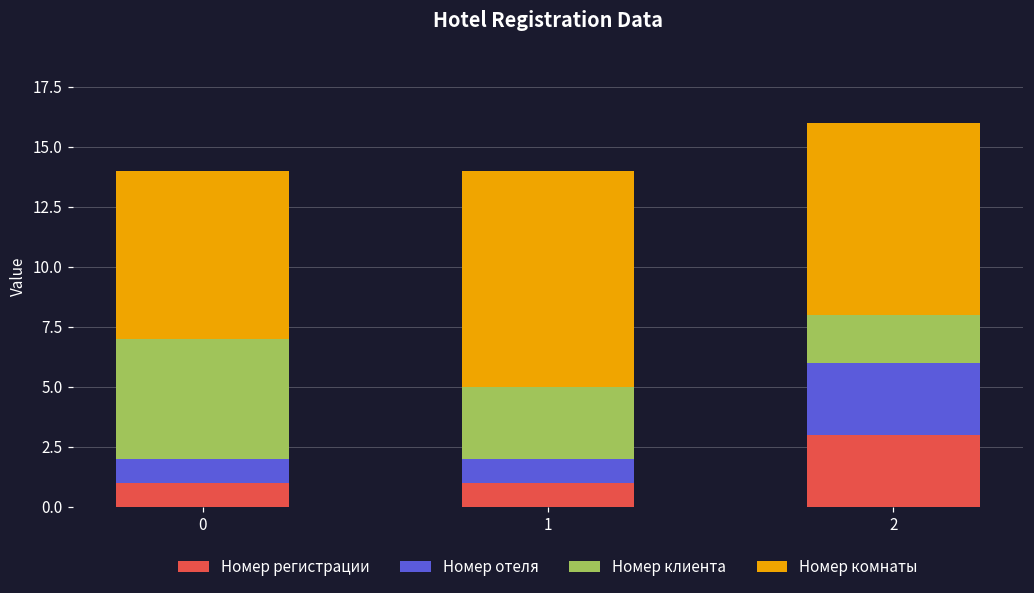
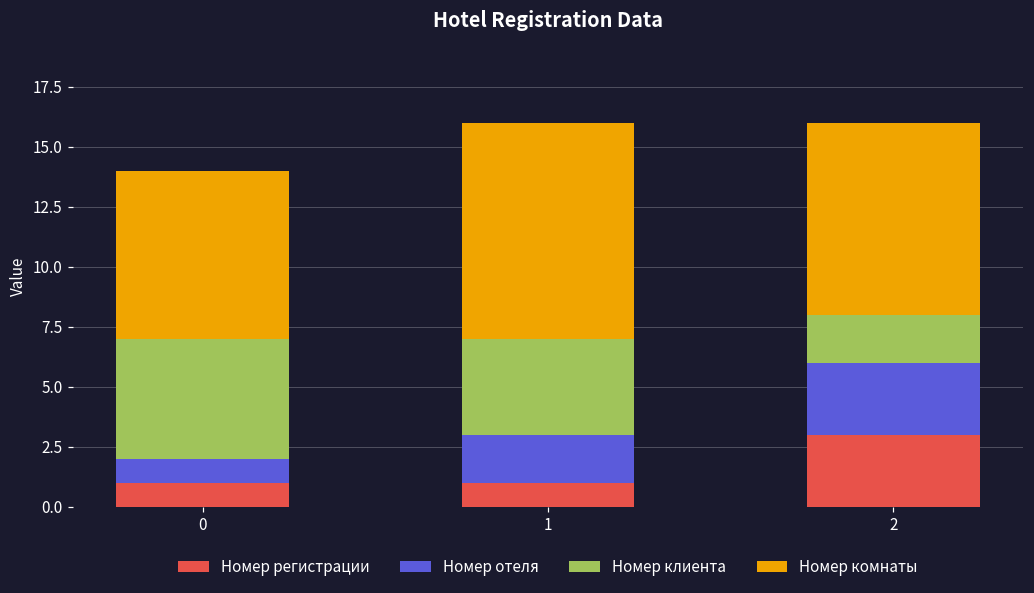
  {
    "Номер регистрации": {
      "0": 1,
      "1": 1,
      "2": 3
    },
    "Номер отеля": {
      "0": 1,
-     "1": 1,
+     "1": 2,
      "2": 3
    },
    "Номер клиента": {
-     "1": 3
+     "1": 4
    },
    "Номер комнаты": {
      "0": 7,
      "1": 9,
      "2": 8
    }
  }
